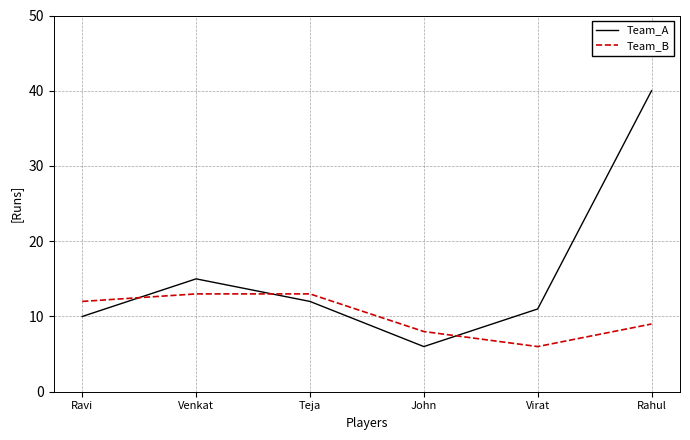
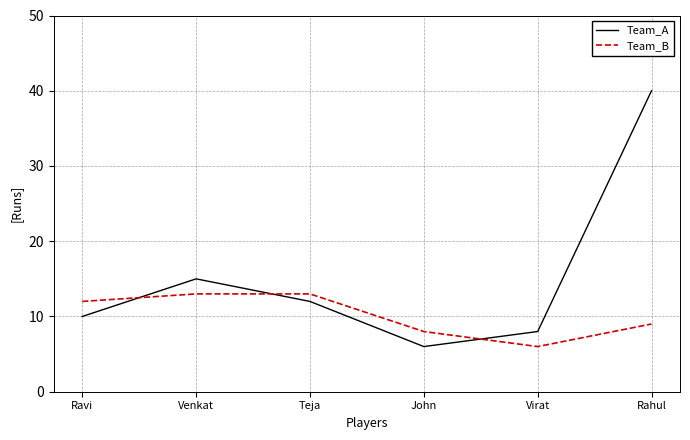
  {
    "Team_A": {
      "Ravi": 10,
      "Venkat": 15,
      "Teja": 12,
      "John": 6,
-     "Virat": 11,
+     "Virat": 8,
      "Rahul": 40
    },
    "Team_B": {
      "Ravi": 12,
      "Venkat": 13,
      "Teja": 13,
      "John": 8,
      "Virat": 6,
      "Rahul": 9
    }
  }
